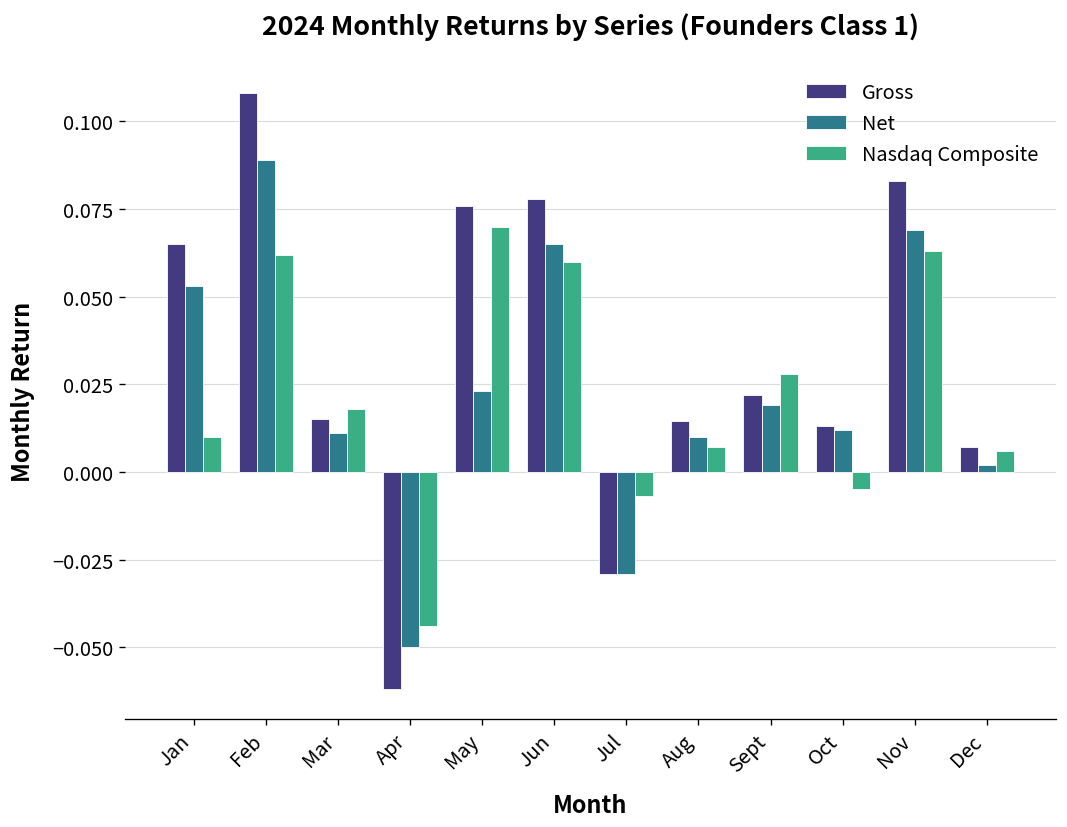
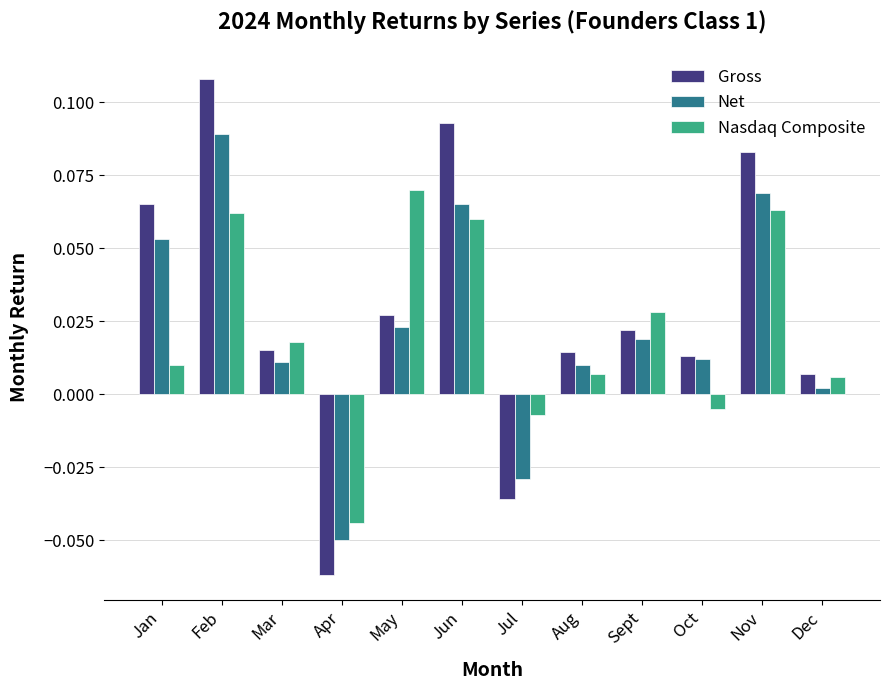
  {
    "Gross": {
      "Jan": 0.065,
      "Feb": 0.108,
      "Mar": 0.015,
      "Apr": -0.062,
-     "May": 0.076,
-     "Jun": 0.078,
-     "Jul": -0.029,
+     "May": 0.027,
+     "Jun": 0.093,
+     "Jul": -0.036,
      "Aug": 0.015,
      "Sept": 0.022,
      "Oct": 0.013,
      "Nov": 0.083,
      "Dec": 0.007
    }
  }
